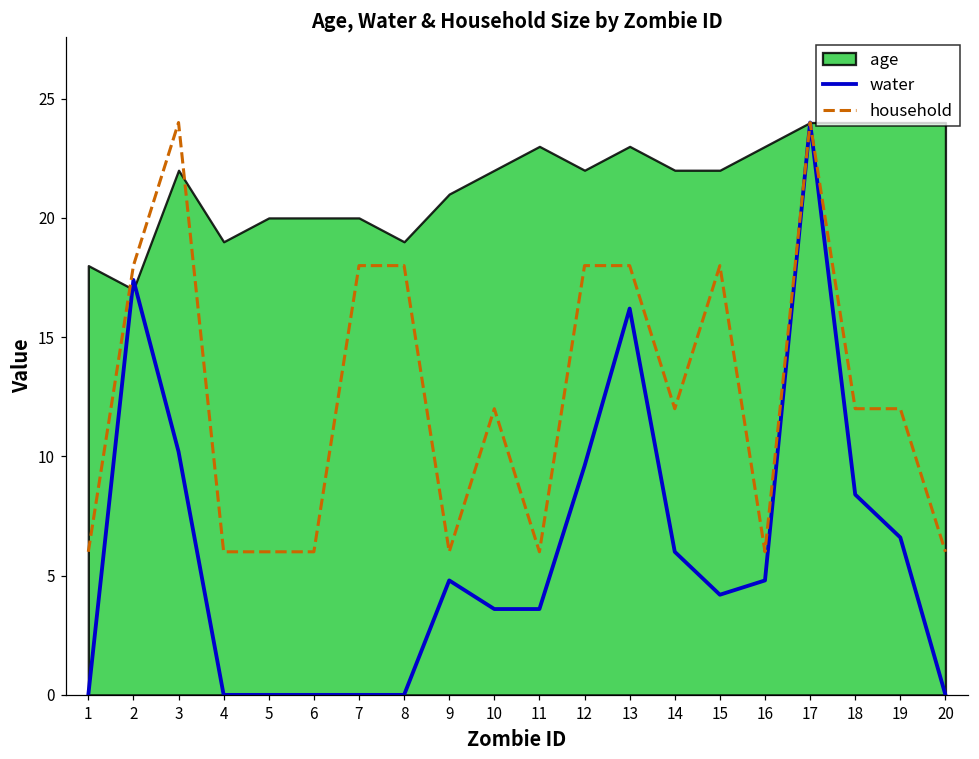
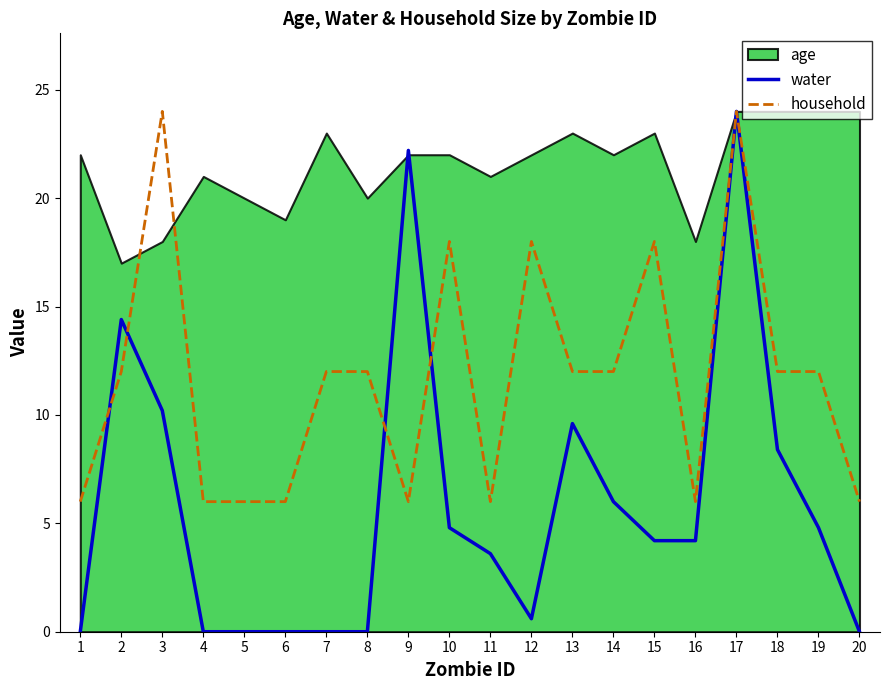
  {
    "age": {
-     "1": 18,
+     "1": 22,
      "2": 17,
-     "3": 22,
-     "4": 19,
+     "3": 18,
+     "4": 21,
      "5": 20,
-     "6": 20,
-     "7": 20,
-     "8": 19,
-     "9": 21,
+     "6": 19,
+     "7": 23,
+     "8": 20,
+     "9": 22,
      "10": 22,
-     "11": 23,
+     "11": 21,
      "12": 22,
      "13": 23,
      "14": 22,
-     "15": 22,
-     "16": 23
+     "15": 23,
+     "16": 18
    },
    "water": {
      "1": 0.0,
-     "2": 17.4,
+     "2": 14.4,
      "3": 10.2,
      "4": 0.0,
      "5": 0.0,
      "6": 0.0,
      "7": 0.0,
      "8": 0.0,
-     "9": 4.8,
-     "10": 3.6,
+     "9": 22.2,
+     "10": 4.8,
      "11": 3.6,
-     "12": 9.6,
-     "13": 16.2,
+     "12": 0.6,
+     "13": 9.6,
      "14": 6.0,
      "15": 4.2,
-     "16": 4.8,
+     "16": 4.2,
      "18": 8.4,
-     "19": 6.6,
+     "19": 4.8,
      "20": 0.0
    },
    "household": {
      "1": 6.0,
-     "2": 18.0,
+     "2": 12.0,
      "3": 24.0,
      "4": 6.0,
      "5": 6.0,
      "6": 6.0,
-     "7": 18.0,
-     "8": 18.0,
+     "7": 12.0,
+     "8": 12.0,
      "9": 6.0,
-     "10": 12.0,
+     "10": 18.0,
      "11": 6.0,
      "12": 18.0,
-     "13": 18.0,
+     "13": 12.0,
      "14": 12.0,
      "15": 18.0,
      "16": 6.0,
      "18": 12.0,
      "19": 12.0,
      "20": 6.0
    }
  }
